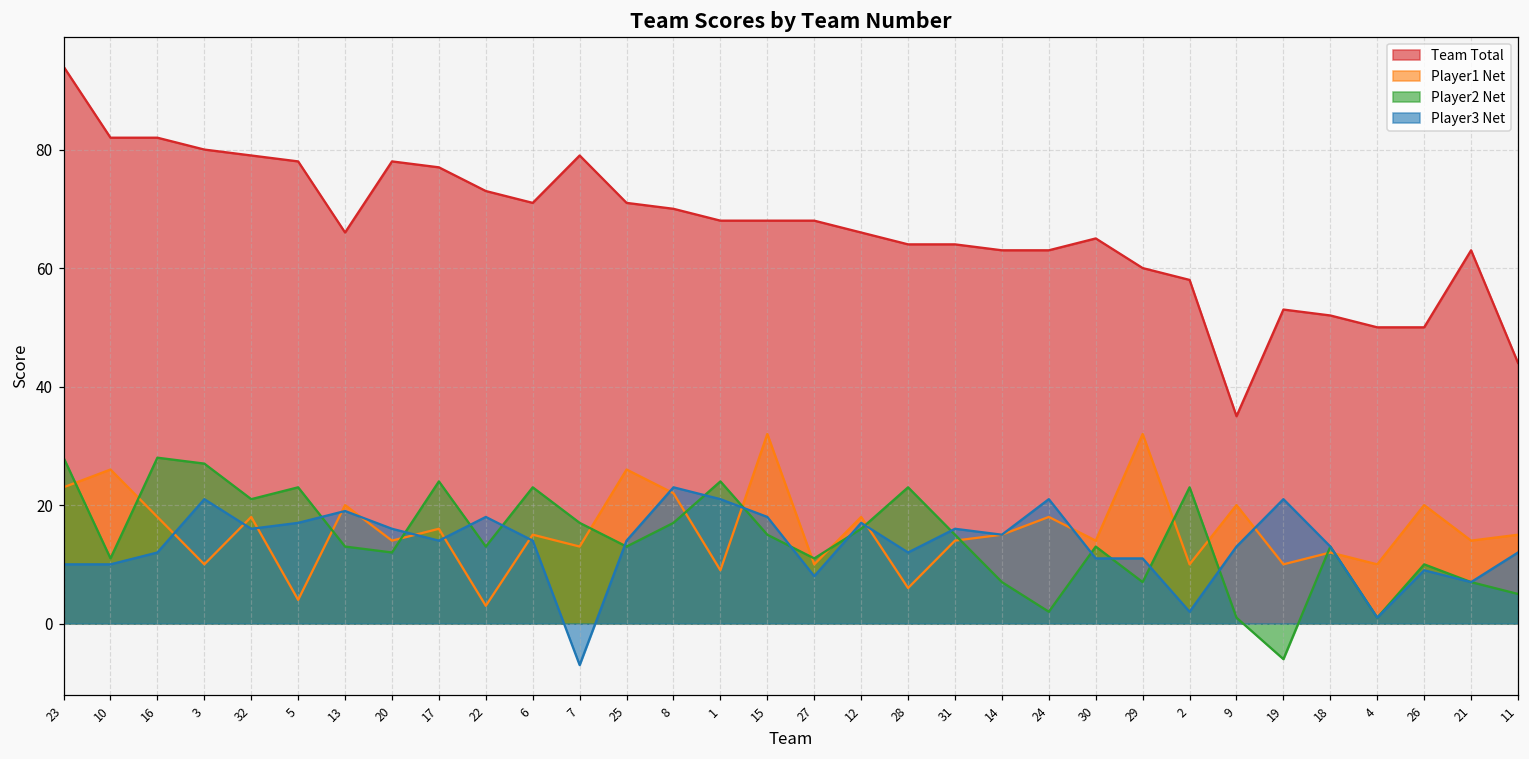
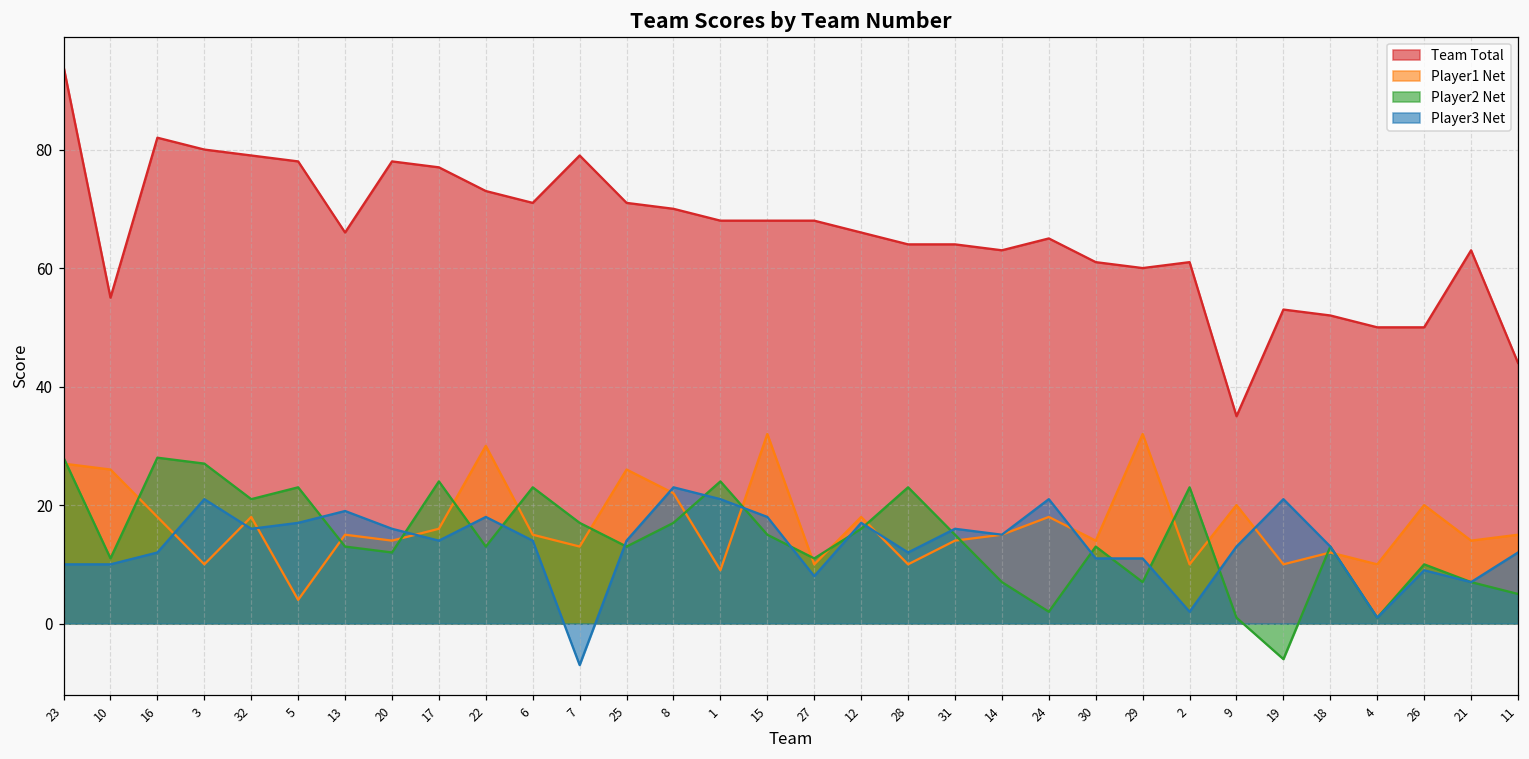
  {
    "Team Total": {
      "23": 94,
-     "10": 82,
+     "10": 55,
      "16": 82,
      "3": 80,
      "32": 79,
      "5": 78,
      "13": 66,
      "20": 78,
      "17": 77,
      "22": 73,
      "6": 71,
      "7": 79,
      "25": 71,
      "8": 70,
      "1": 68,
      "15": 68,
      "27": 68,
      "12": 66,
      "28": 64,
      "31": 64,
      "14": 63,
-     "24": 63,
-     "30": 65,
+     "24": 65,
+     "30": 61,
      "29": 60,
-     "2": 58,
+     "2": 61,
      "9": 35,
      "19": 53,
      "18": 52,
      "4": 50,
      "26": 50,
      "21": 63,
      "11": 44
    },
    "Player1 Net": {
-     "23": 23,
+     "23": 27,
      "10": 26,
      "16": 18,
      "3": 10,
      "32": 18,
      "5": 4,
-     "13": 20,
+     "13": 15,
      "20": 14,
      "17": 16,
-     "22": 3,
+     "22": 30,
      "6": 15,
      "7": 13,
      "25": 26,
      "8": 22,
      "1": 9,
      "15": 32,
      "27": 10,
      "12": 18,
-     "28": 6,
+     "28": 10,
      "31": 14,
      "24": 18,
      "30": 14,
      "29": 32,
      "2": 10,
      "9": 20,
      "19": 10,
      "18": 12,
      "4": 10,
      "26": 20,
      "21": 14,
      "11": 15
    }
  }
